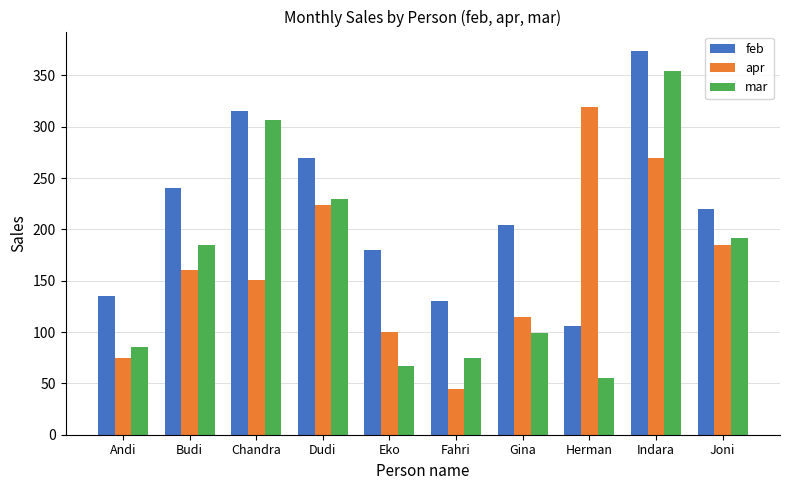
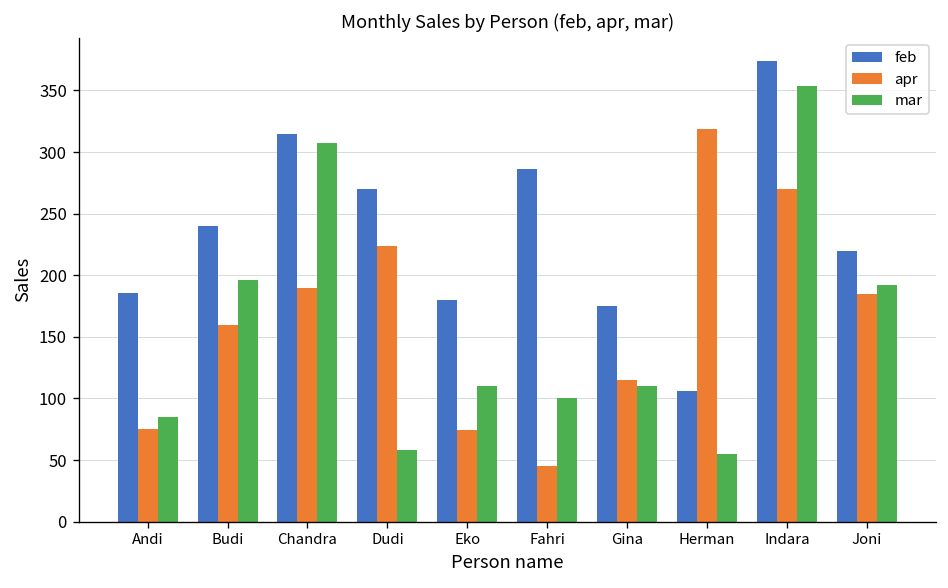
  {
    "feb": {
-     "Andi": 135,
+     "Andi": 186,
      "Budi": 240,
      "Chandra": 315,
      "Dudi": 270,
      "Eko": 180,
-     "Fahri": 130,
-     "Gina": 204,
+     "Fahri": 286,
+     "Gina": 175,
      "Herman": 106,
      "Indara": 374,
      "Joni": 220
    },
    "apr": {
      "Andi": 75,
      "Budi": 160,
-     "Chandra": 151,
+     "Chandra": 190,
      "Dudi": 224,
-     "Eko": 100,
+     "Eko": 74,
      "Fahri": 45,
      "Gina": 115,
      "Herman": 319,
      "Indara": 270,
      "Joni": 185
    },
    "mar": {
      "Andi": 85,
-     "Budi": 185,
+     "Budi": 196,
      "Chandra": 307,
-     "Dudi": 230,
-     "Eko": 67,
-     "Fahri": 75,
-     "Gina": 99,
+     "Dudi": 58,
+     "Eko": 110,
+     "Fahri": 100,
+     "Gina": 110,
      "Herman": 55,
      "Indara": 354,
      "Joni": 192
    }
  }
